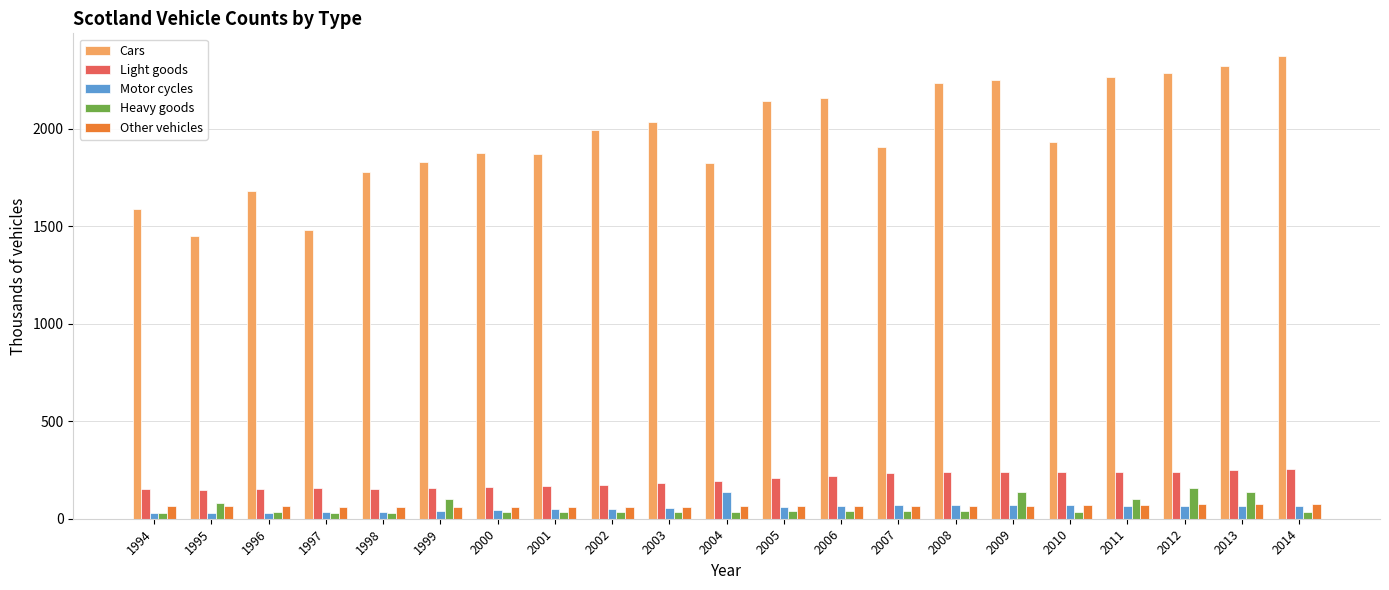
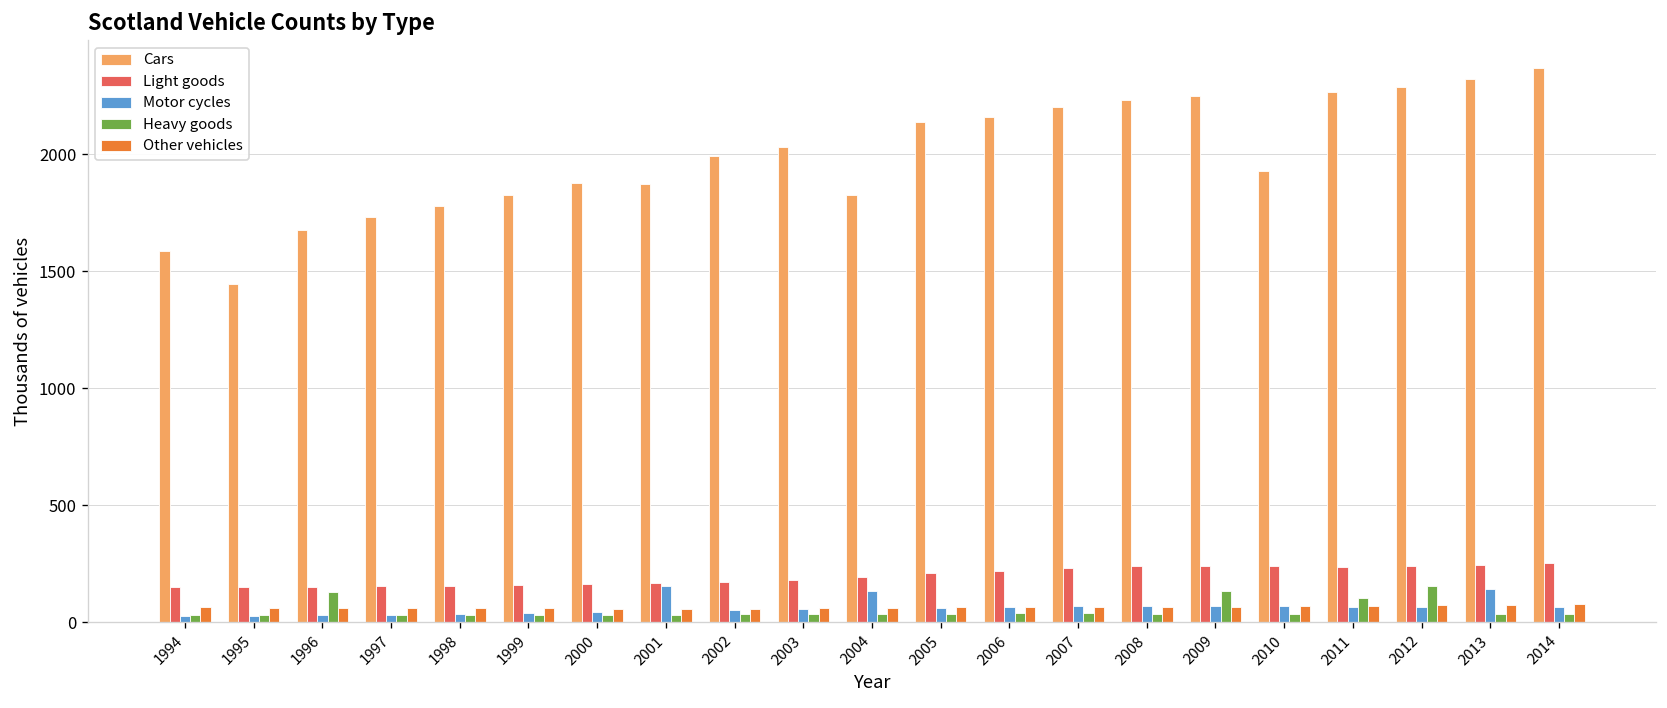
  {
    "Cars": {
      "1994": 1590,
      "1995": 1450,
      "1996": 1680,
-     "1997": 1480,
+     "1997": 1730,
      "1998": 1780,
      "1999": 1830,
      "2000": 1880,
      "2001": 1870,
      "2002": 1990,
      "2003": 2030,
      "2004": 1820,
      "2005": 2140,
      "2006": 2160,
-     "2007": 1900,
+     "2007": 2200,
      "2008": 2230,
      "2009": 2250,
      "2010": 1930,
      "2011": 2260,
      "2012": 2290,
      "2013": 2320,
      "2014": 2370
    },
    "Motor cycles": {
      "1994": 30,
      "1995": 30,
      "1996": 30,
      "1997": 30,
      "1998": 40,
      "1999": 40,
      "2000": 40,
-     "2001": 50,
+     "2001": 160,
      "2002": 50,
      "2003": 60,
      "2004": 140,
      "2005": 60,
      "2006": 60,
      "2007": 70,
      "2008": 70,
      "2009": 70,
      "2010": 70,
      "2011": 70,
      "2012": 70,
-     "2013": 70,
+     "2013": 140,
      "2014": 70
    },
    "Heavy goods": {
      "1994": 30,
-     "1995": 80,
-     "1996": 30,
+     "1995": 30,
+     "1996": 130,
      "1997": 30,
      "1998": 30,
-     "1999": 100,
+     "1999": 30,
      "2000": 30,
      "2001": 30,
      "2002": 30,
      "2003": 30,
      "2004": 40,
      "2005": 40,
      "2006": 40,
      "2007": 40,
      "2008": 40,
      "2009": 140,
      "2010": 40,
      "2011": 100,
      "2012": 160,
-     "2013": 140,
+     "2013": 40,
      "2014": 40
    }
  }
